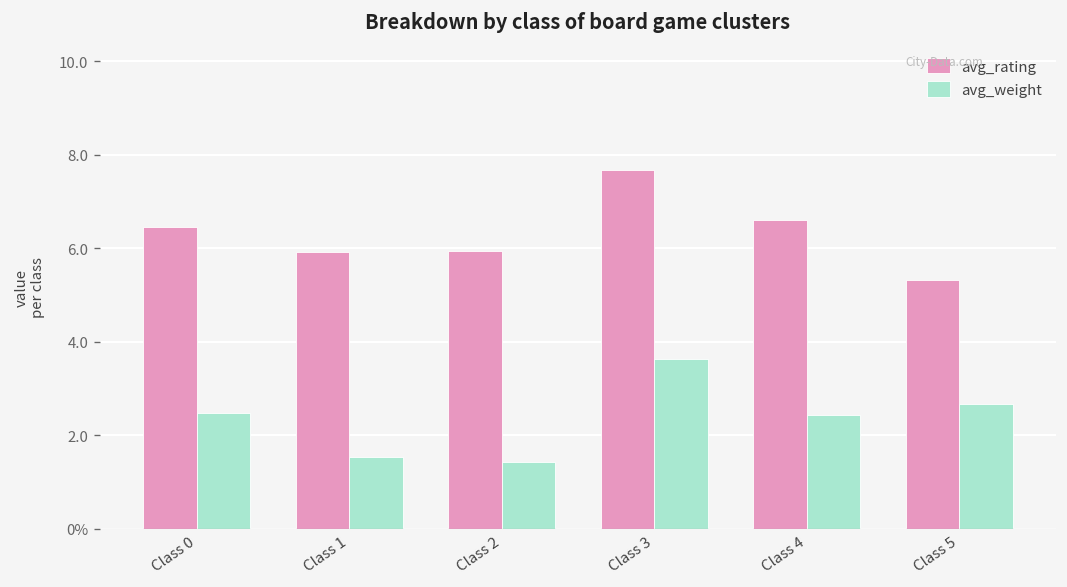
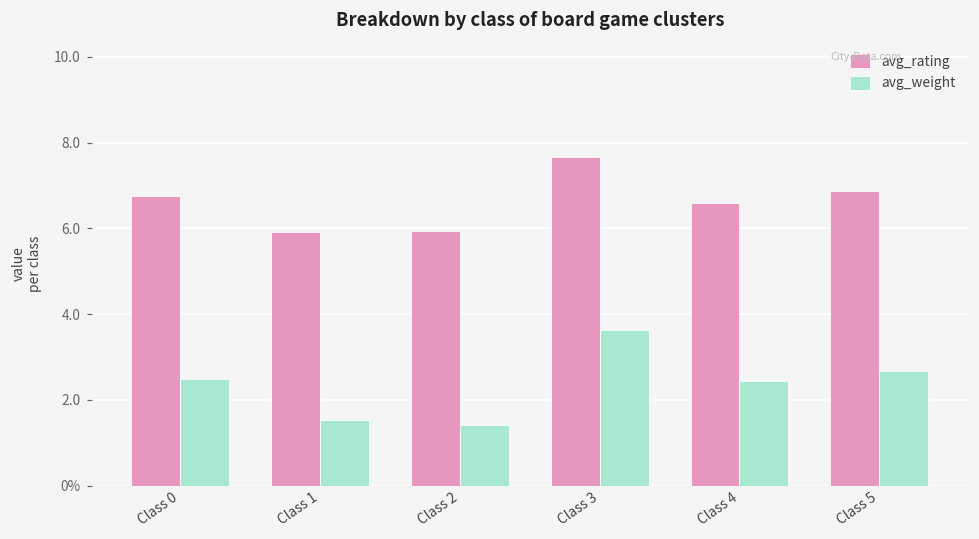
  {
    "avg_rating": {
-     "Class 0": 6.5,
+     "Class 0": 6.8,
      "Class 1": 5.9,
      "Class 2": 6.0,
      "Class 3": 7.7,
      "Class 4": 6.6,
-     "Class 5": 5.3
+     "Class 5": 6.9
    },
    "avg_weight": {
      "Class 0": 2.5,
      "Class 1": 1.5,
      "Class 2": 1.4,
      "Class 3": 3.6,
      "Class 4": 2.4,
      "Class 5": 2.7
    }
  }
